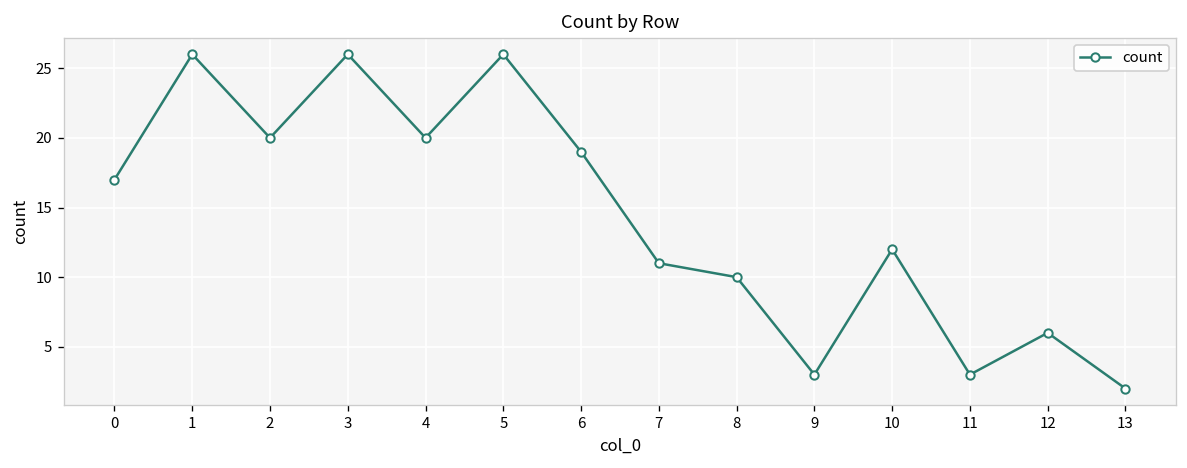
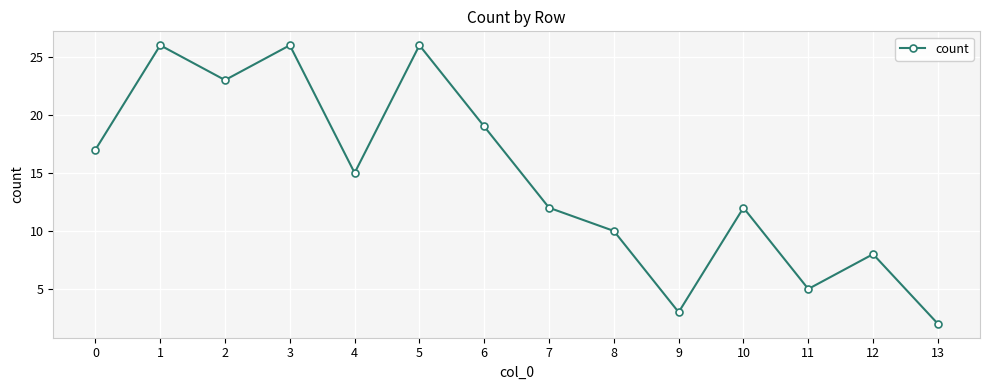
  {
    "0": 17,
    "1": 26,
-   "2": 20,
+   "2": 23,
    "3": 26,
-   "4": 20,
+   "4": 15,
    "5": 26,
    "6": 19,
-   "7": 11,
+   "7": 12,
    "8": 10,
    "9": 3,
    "10": 12,
-   "11": 3,
-   "12": 6,
+   "11": 5,
+   "12": 8,
    "13": 2
  }
